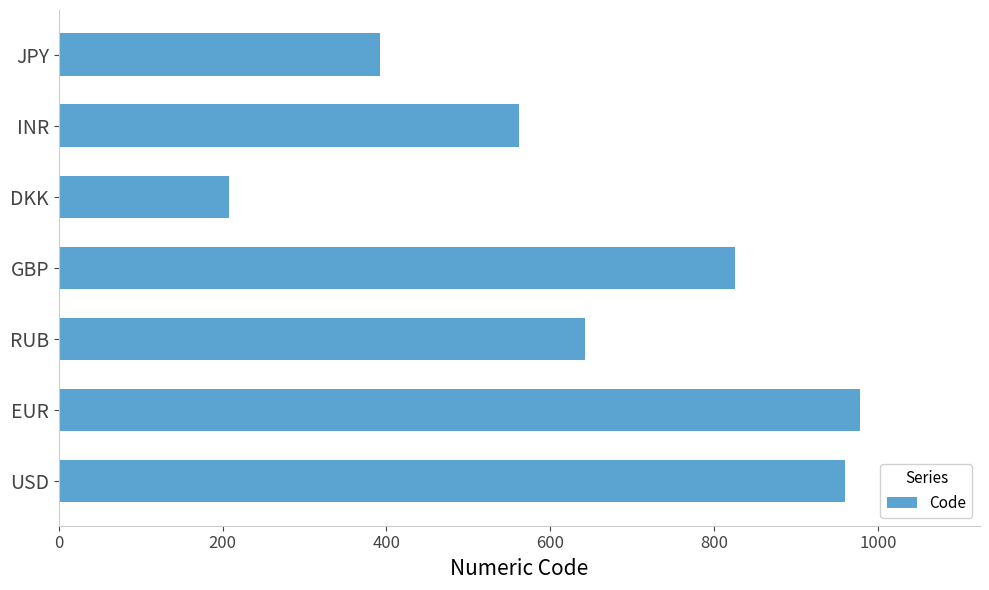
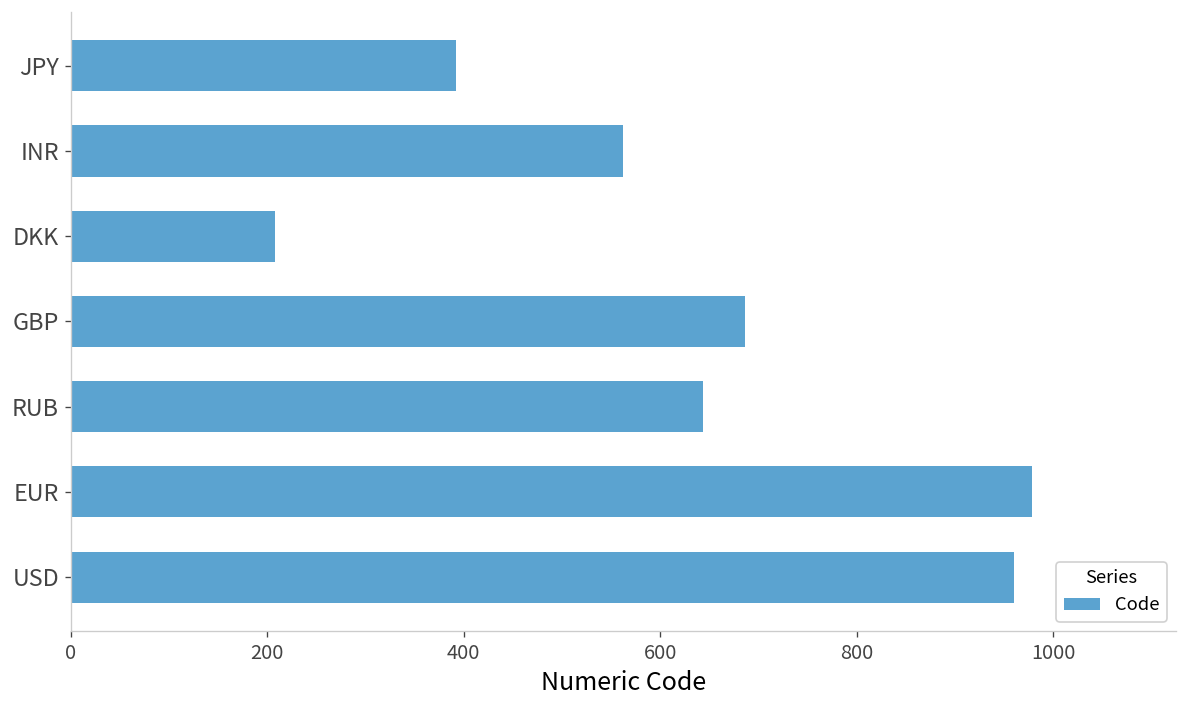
  {
    "JPY": 390,
    "INR": 560,
    "DKK": 210,
-   "GBP": 830,
+   "GBP": 690,
    "RUB": 640,
    "EUR": 980,
    "USD": 960
  }
